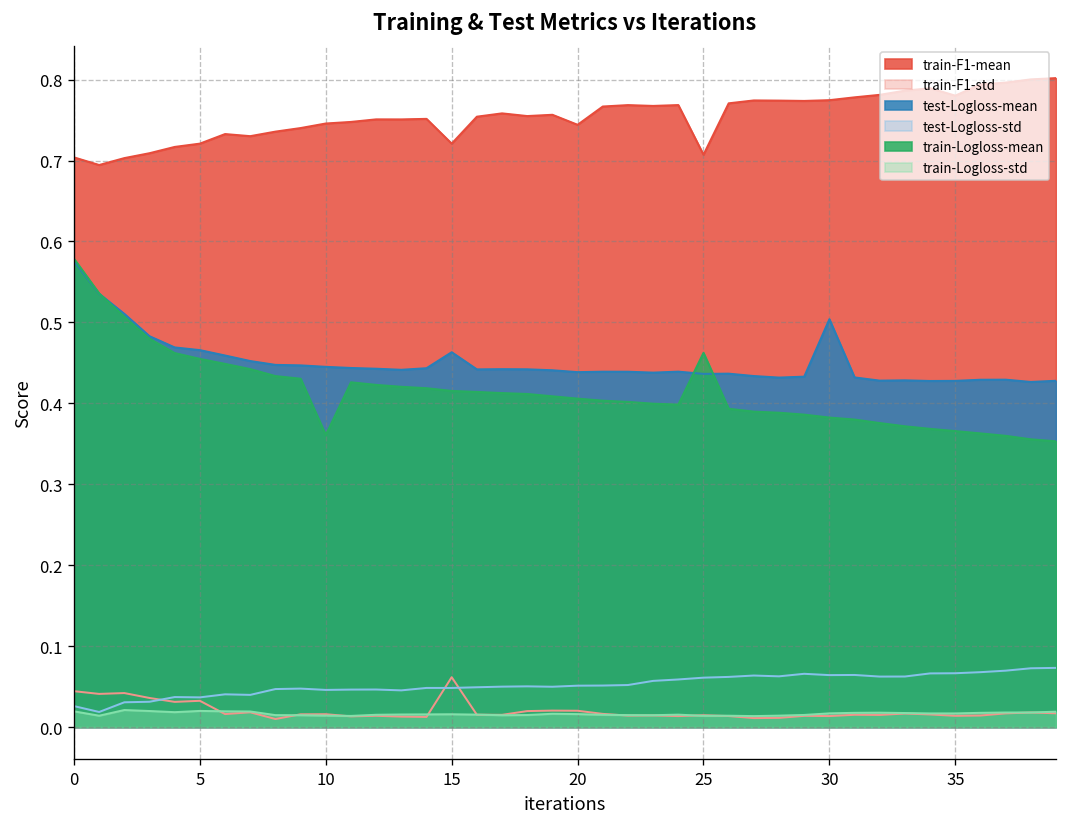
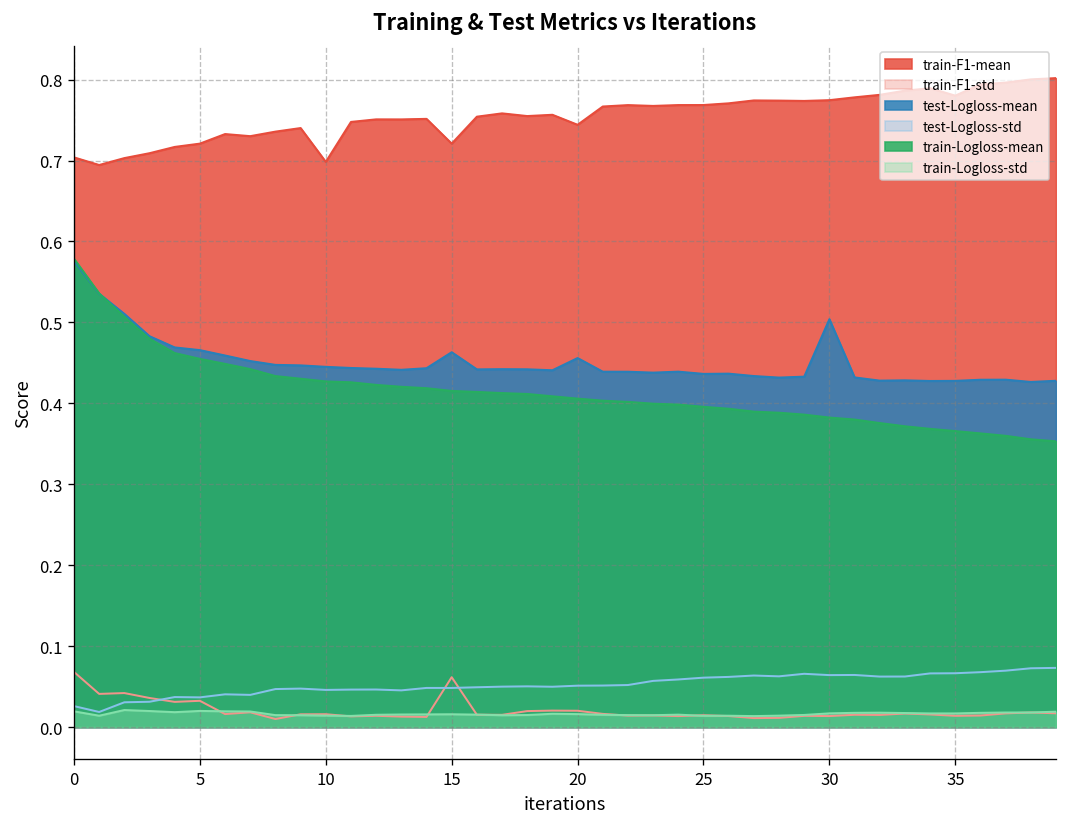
  {
    "train-F1-mean": {
      "0": 0.70,
      "5": 0.72,
-     "10": 0.75,
+     "10": 0.70,
      "15": 0.72,
      "20": 0.74,
-     "25": 0.71,
+     "25": 0.77,
      "30": 0.77
    },
    "train-F1-std": {
-     "0": 0.04,
+     "0": 0.07,
      "5": 0.03,
      "15": 0.06,
      "20": 0.02
    },
    "test-Logloss-mean": {
      "5": 0.47,
      "10": 0.45,
      "15": 0.46,
-     "20": 0.44,
+     "20": 0.46,
      "25": 0.44,
      "30": 0.50,
      "35": 0.43
    },
    "train-Logloss-mean": {
      "5": 0.45,
-     "10": 0.36,
+     "10": 0.43,
      "15": 0.42,
      "20": 0.41,
-     "25": 0.46,
+     "25": 0.40,
      "30": 0.38,
      "35": 0.37
    }
  }
